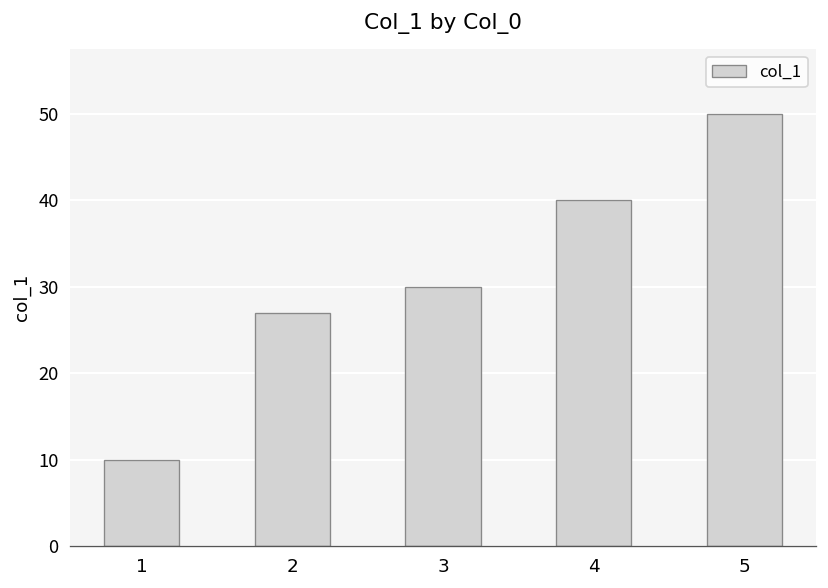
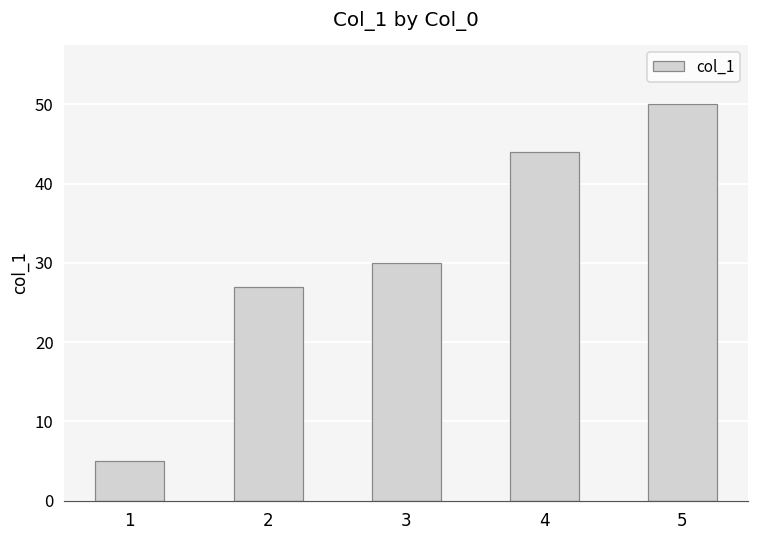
  {
-   "1": 10,
+   "1": 5,
    "2": 27,
    "3": 30,
-   "4": 40,
+   "4": 44,
    "5": 50
  }
